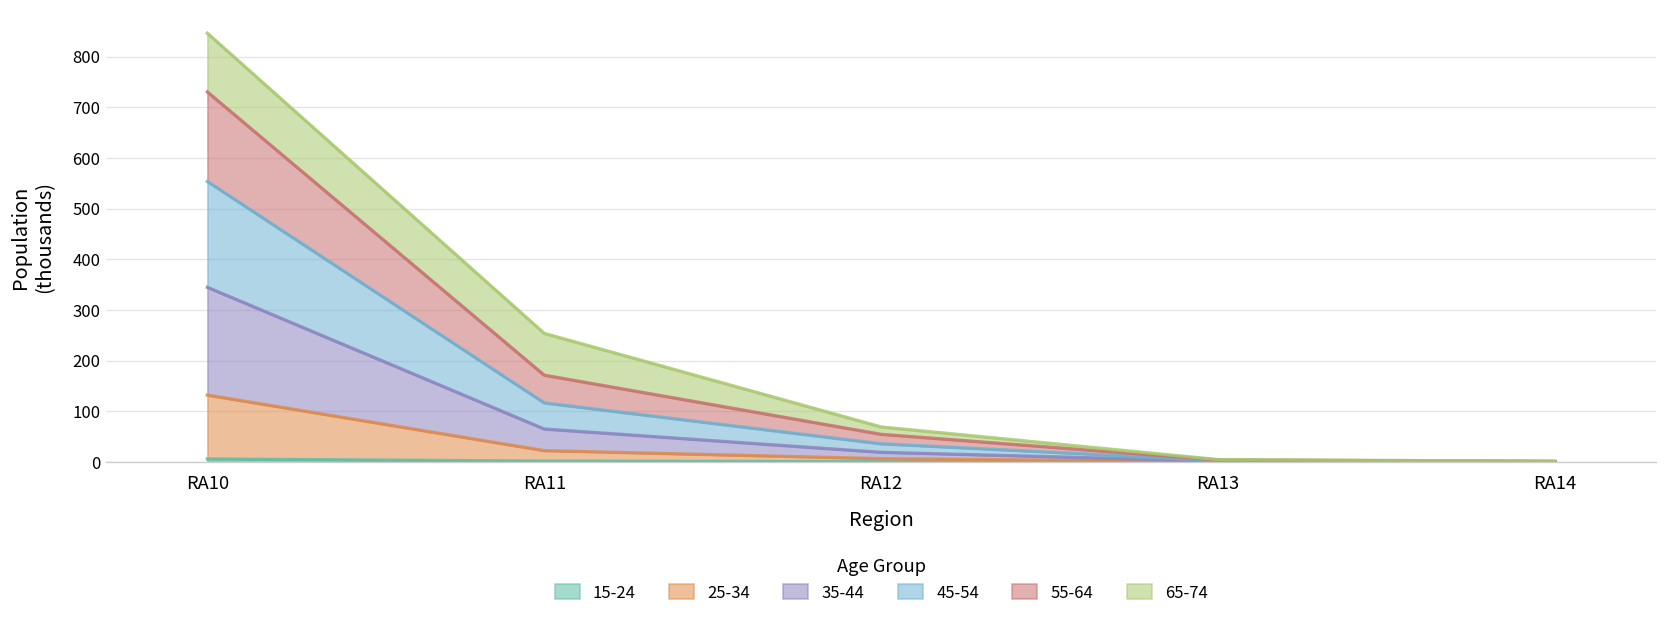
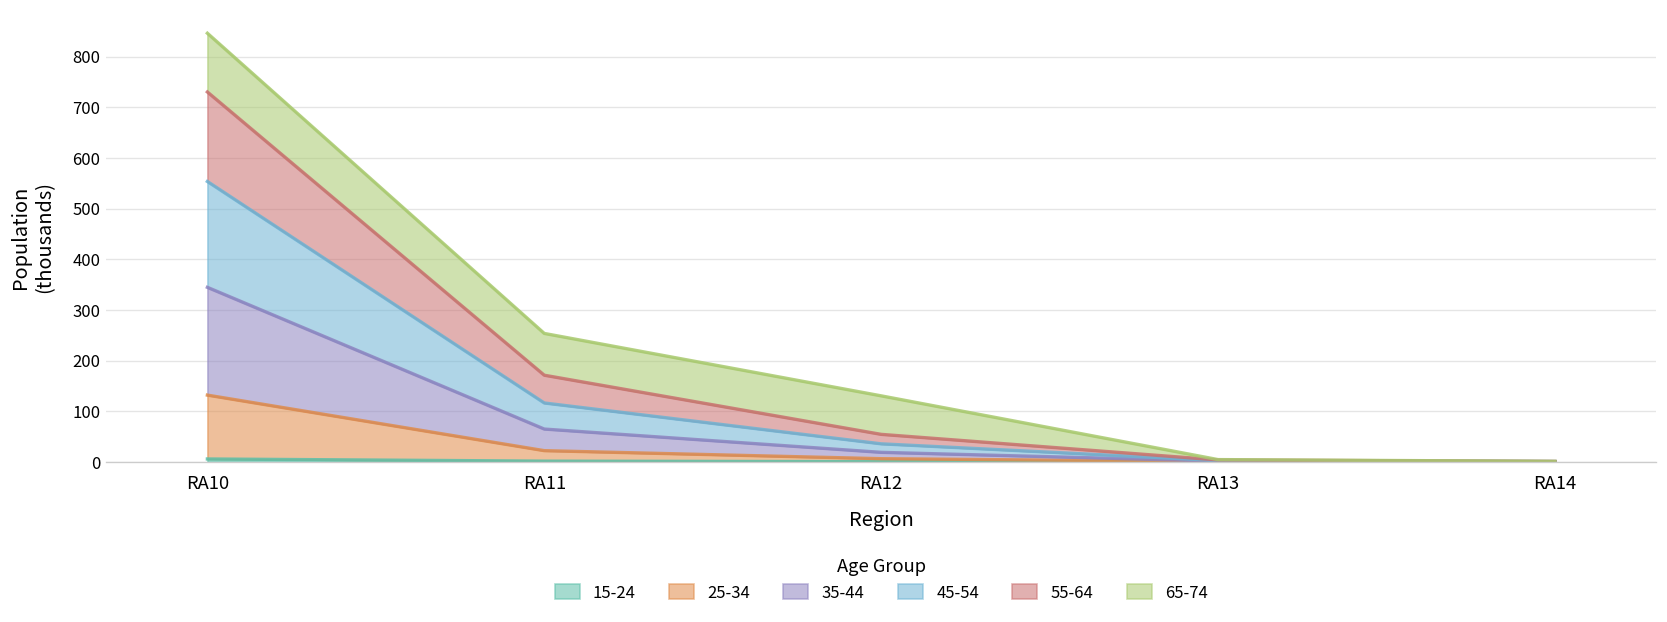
  {
    "65-74": {
      "RA10": 120,
      "RA11": 80,
-     "RA12": 10
+     "RA12": 80
    }
  }
